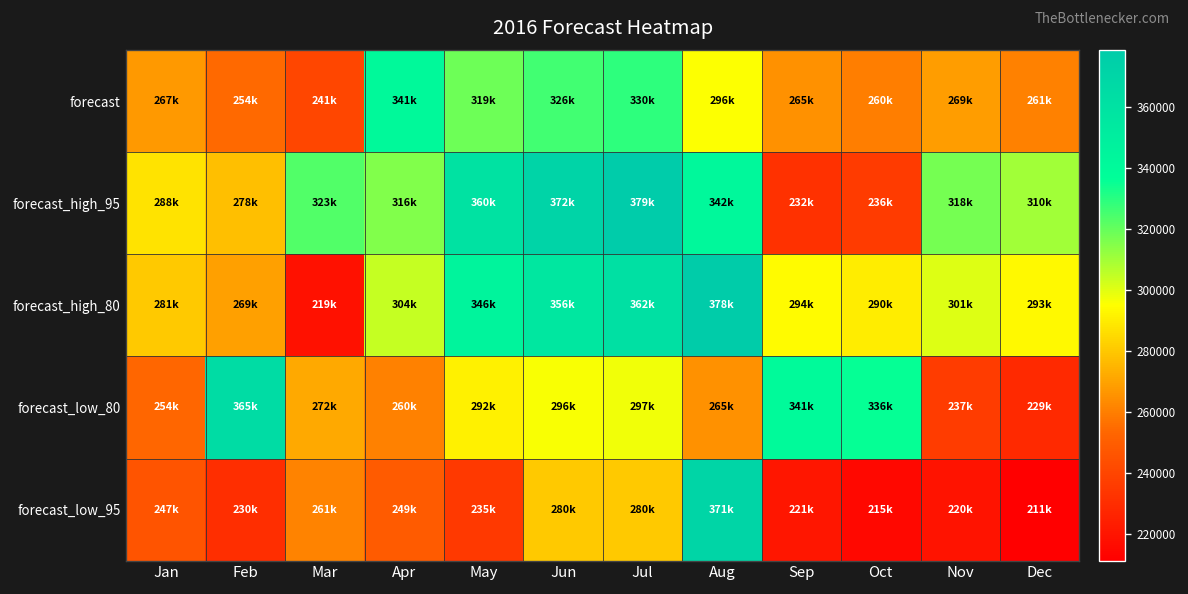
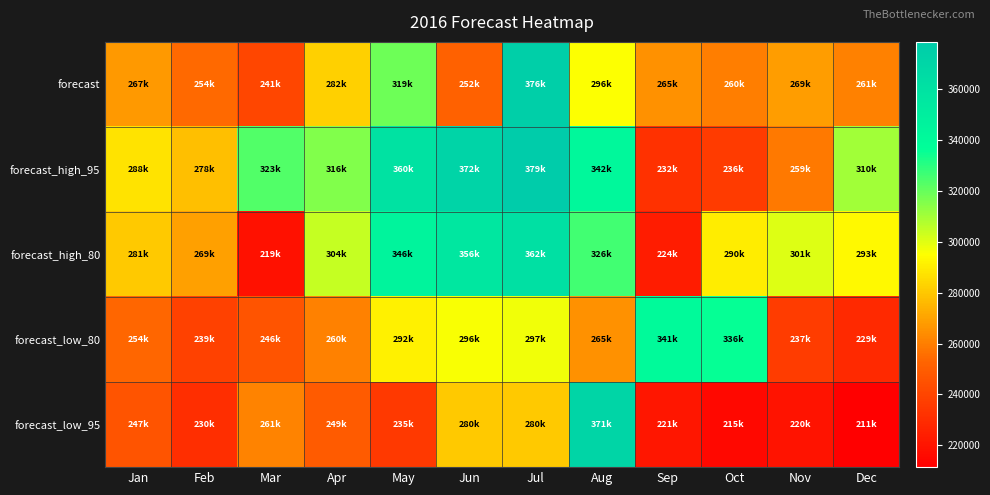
  {
    "forecast": {
      "Jan": "267k",
      "Feb": "254k",
      "Mar": "241k",
-     "Apr": "341k",
+     "Apr": "282k",
      "May": "319k",
-     "Jun": "326k",
-     "Jul": "330k",
+     "Jun": "252k",
+     "Jul": "376k",
      "Aug": "296k",
      "Sep": "265k",
      "Oct": "260k",
      "Nov": "269k",
      "Dec": "261k"
    },
    "forecast_high_95": {
      "Jan": "288k",
      "Feb": "278k",
      "Mar": "323k",
      "Apr": "316k",
      "May": "360k",
      "Jun": "372k",
      "Jul": "379k",
      "Aug": "342k",
      "Sep": "232k",
      "Oct": "236k",
-     "Nov": "318k",
+     "Nov": "259k",
      "Dec": "310k"
    },
    "forecast_high_80": {
      "Jan": "281k",
      "Feb": "269k",
      "Mar": "219k",
      "Apr": "304k",
      "May": "346k",
      "Jun": "356k",
      "Jul": "362k",
-     "Aug": "378k",
-     "Sep": "294k",
+     "Aug": "326k",
+     "Sep": "224k",
      "Oct": "290k",
      "Nov": "301k",
      "Dec": "293k"
    },
    "forecast_low_80": {
      "Jan": "254k",
-     "Feb": "365k",
-     "Mar": "272k",
+     "Feb": "239k",
+     "Mar": "246k",
      "Apr": "260k",
      "May": "292k",
      "Jun": "296k",
      "Jul": "297k",
      "Aug": "265k",
      "Sep": "341k",
      "Oct": "336k",
      "Nov": "237k",
      "Dec": "229k"
    },
    "forecast_low_95": {
      "Jan": "247k",
      "Feb": "230k",
      "Mar": "261k",
      "Apr": "249k",
      "May": "235k",
      "Jun": "280k",
      "Jul": "280k",
      "Aug": "371k",
      "Sep": "221k",
      "Oct": "215k",
      "Nov": "220k",
      "Dec": "211k"
    }
  }
